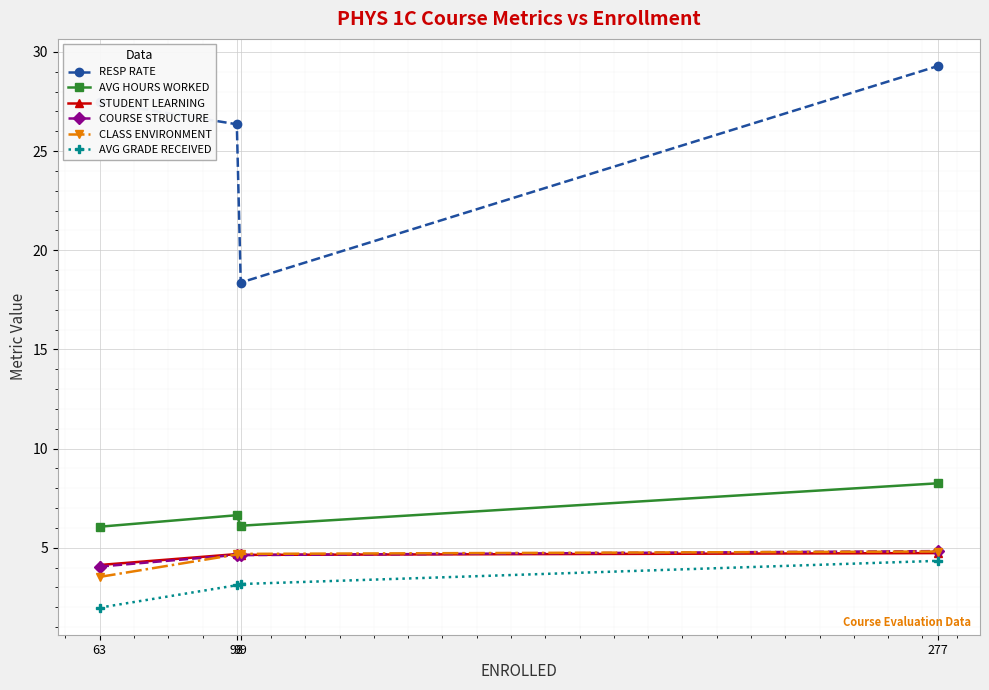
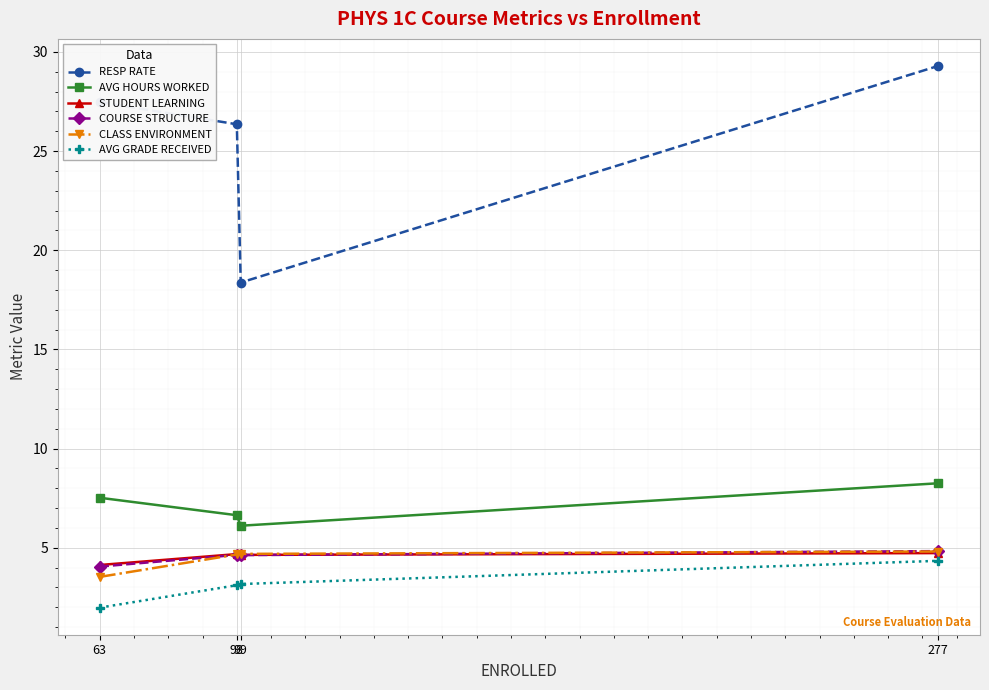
  {
    "RESP RATE": {
      "277": 29.3
    },
    "AVG HOURS WORKED": {
-     "63": 6.1,
+     "63": 7.5,
      "277": 8.3
    },
    "CLASS ENVIRONMENT": {
      "63": 3.5
    },
    "AVG GRADE RECEIVED": {
      "63": 2.0,
      "277": 4.3
    }
  }
